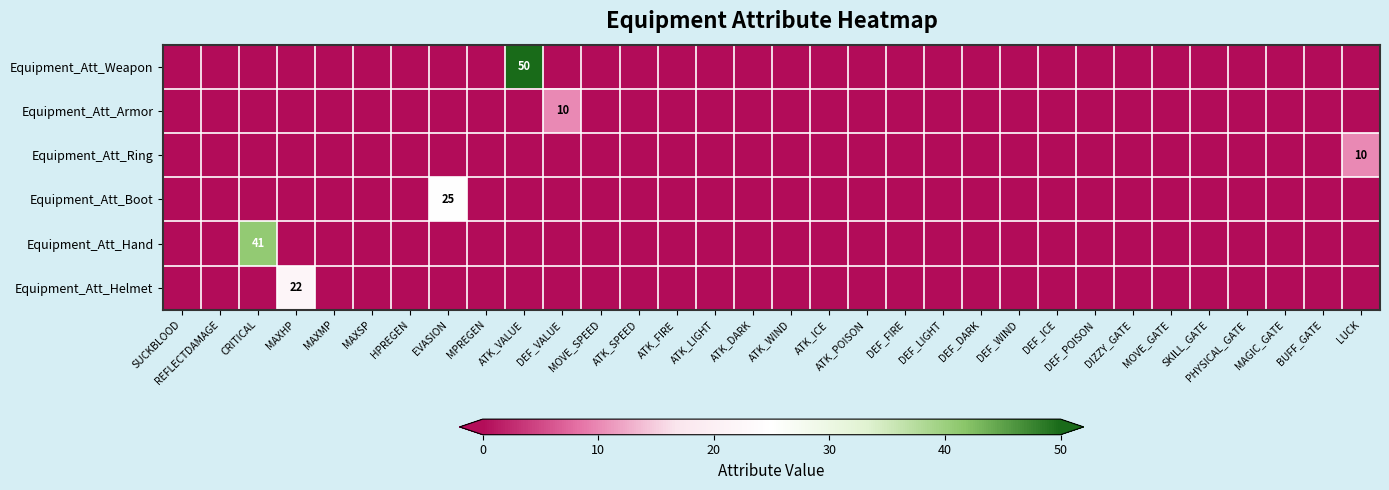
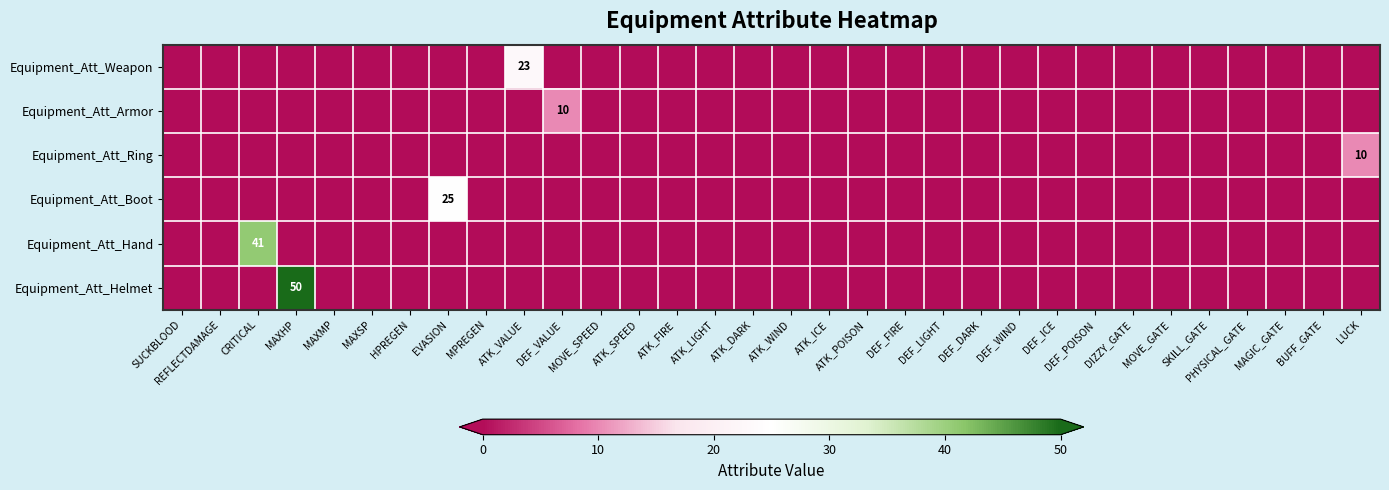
  {
    "Equipment_Att_Weapon": {
-     "ATK_VALUE": 50
+     "ATK_VALUE": 23
    },
    "Equipment_Att_Armor": {
      "DEF_VALUE": 10
    },
    "Equipment_Att_Ring": {
      "LUCK": 10
    },
    "Equipment_Att_Boot": {
      "EVASION": 25
    },
    "Equipment_Att_Hand": {
      "CRITICAL": 41
    },
    "Equipment_Att_Helmet": {
-     "MAXHP": 22
+     "MAXHP": 50
    }
  }
